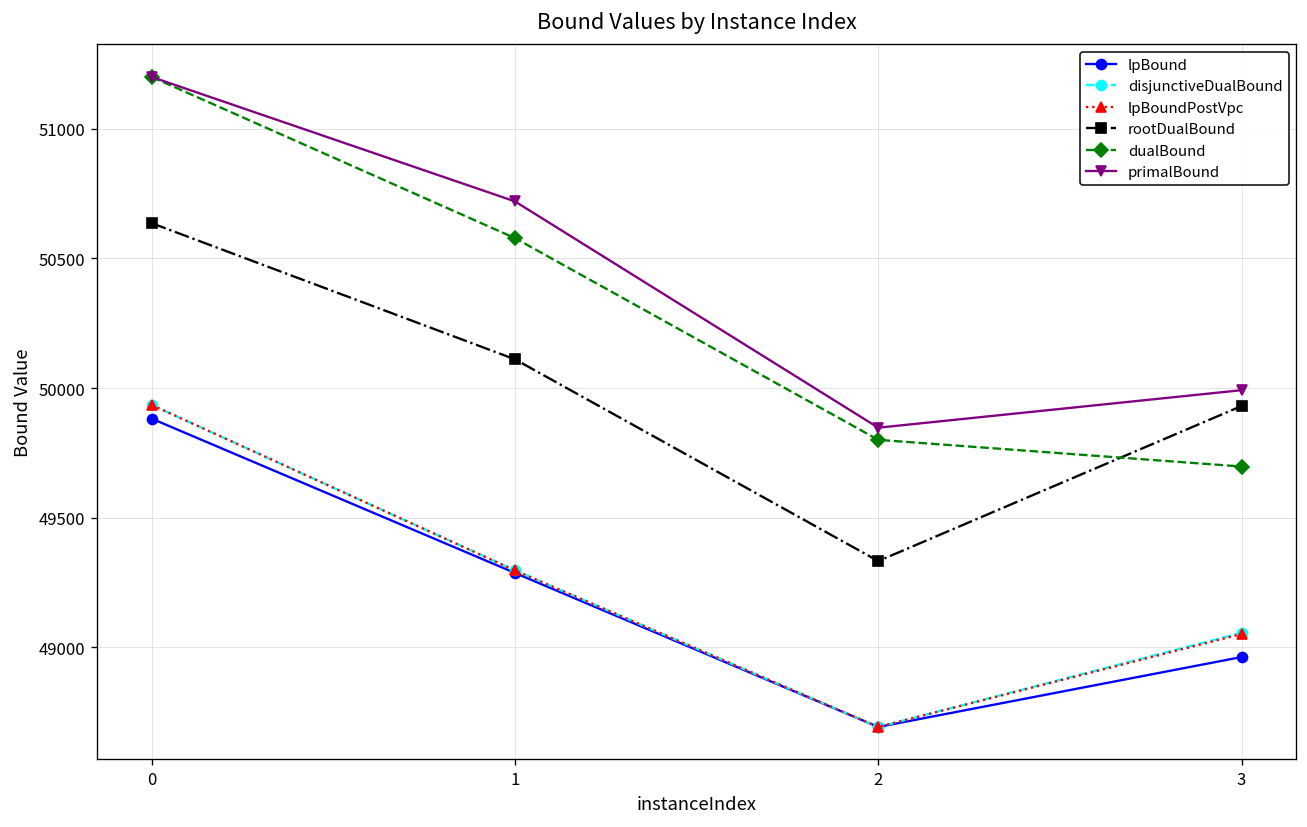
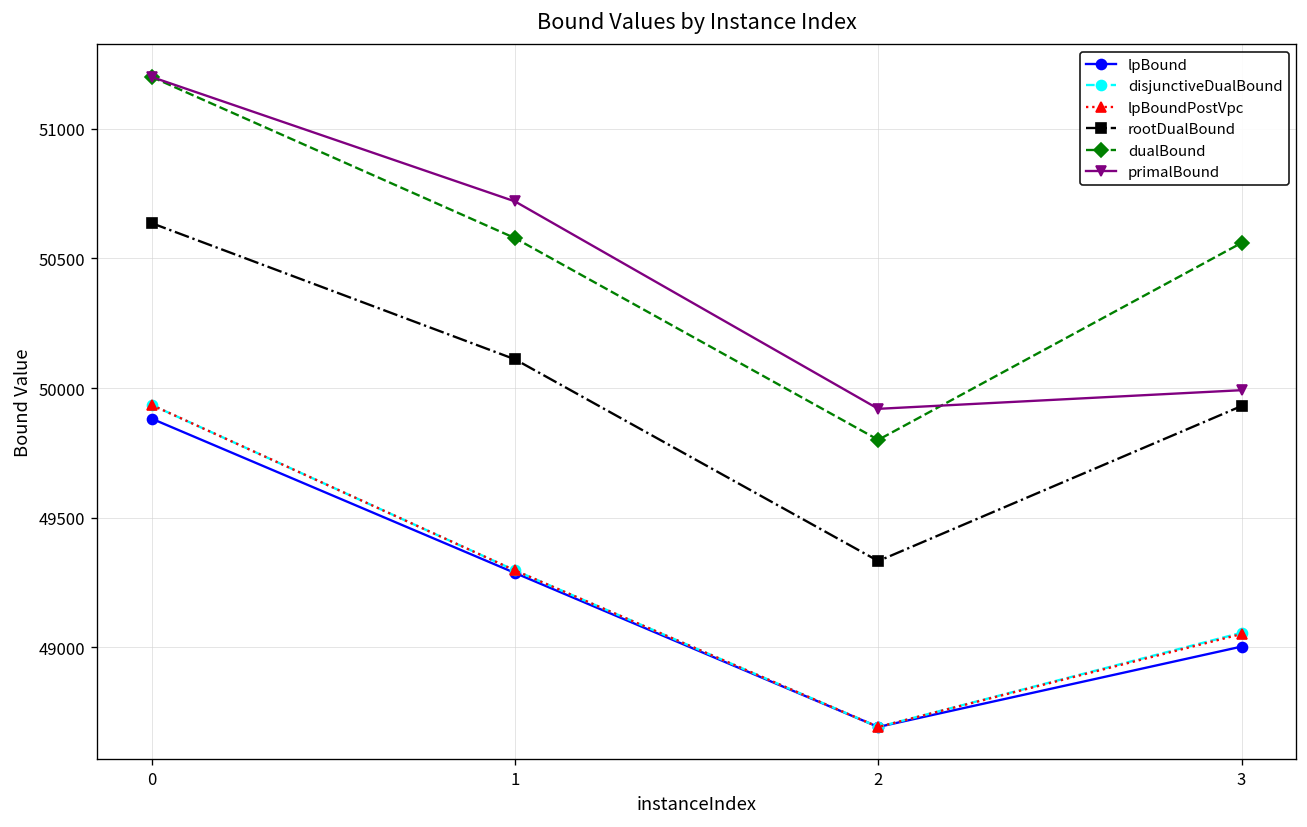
  {
    "lpBound": {
      "0": 49880,
-     "3": 48960
+     "3": 49000
    },
    "rootDualBound": {
      "0": 50640,
      "1": 50110,
      "2": 49330,
      "3": 49930
    },
    "dualBound": {
      "1": 50580,
      "2": 49800,
-     "3": 49700
+     "3": 50560
    },
    "primalBound": {
      "1": 50720,
-     "2": 49850,
+     "2": 49920,
      "3": 49990
    }
  }
